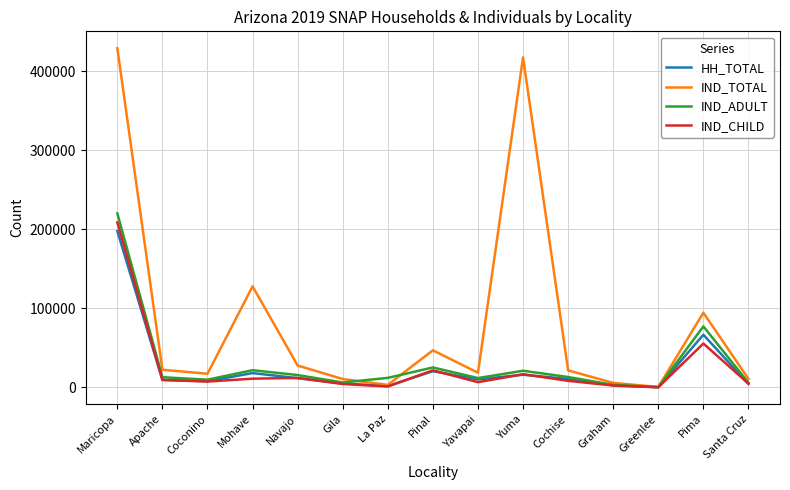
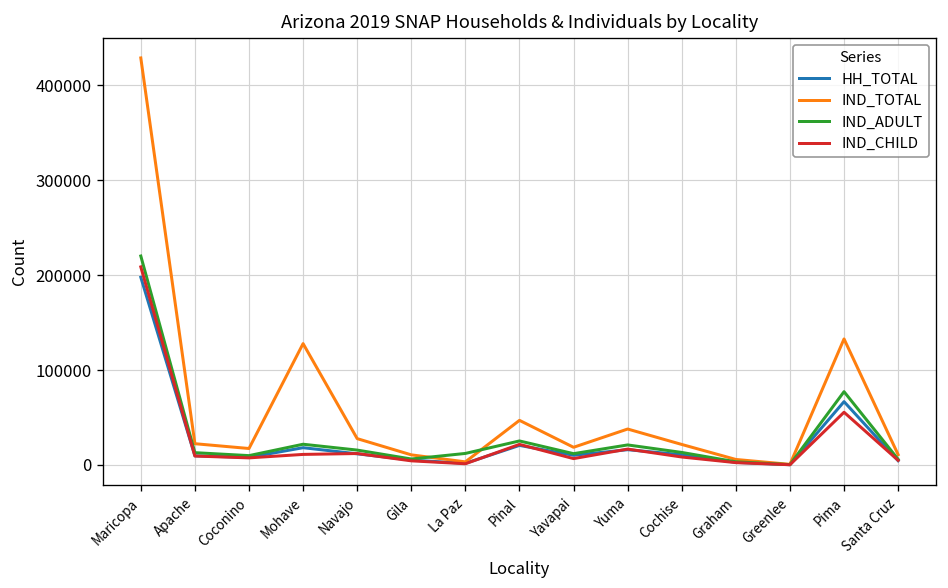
  {
    "HH_TOTAL": {
      "Maricopa": 200000,
      "Mohave": 20000,
      "Pima": 70000
    },
    "IND_TOTAL": {
      "Maricopa": 430000,
      "Apache": 20000,
      "Coconino": 20000,
      "Mohave": 130000,
      "Navajo": 30000,
      "Gila": 10000,
      "Pinal": 50000,
      "Yavapai": 20000,
-     "Yuma": 420000,
+     "Yuma": 40000,
      "Cochise": 20000,
-     "Pima": 90000,
+     "Pima": 130000,
      "Santa Cruz": 10000
    },
    "IND_ADULT": {
      "Maricopa": 220000,
      "Apache": 10000,
      "Mohave": 20000,
      "Navajo": 20000,
      "La Paz": 10000,
      "Pinal": 30000,
      "Yuma": 20000,
      "Pima": 80000
    },
    "IND_CHILD": {
      "Maricopa": 210000,
      "Mohave": 10000,
      "Yavapai": 10000,
      "Pima": 60000
    }
  }
